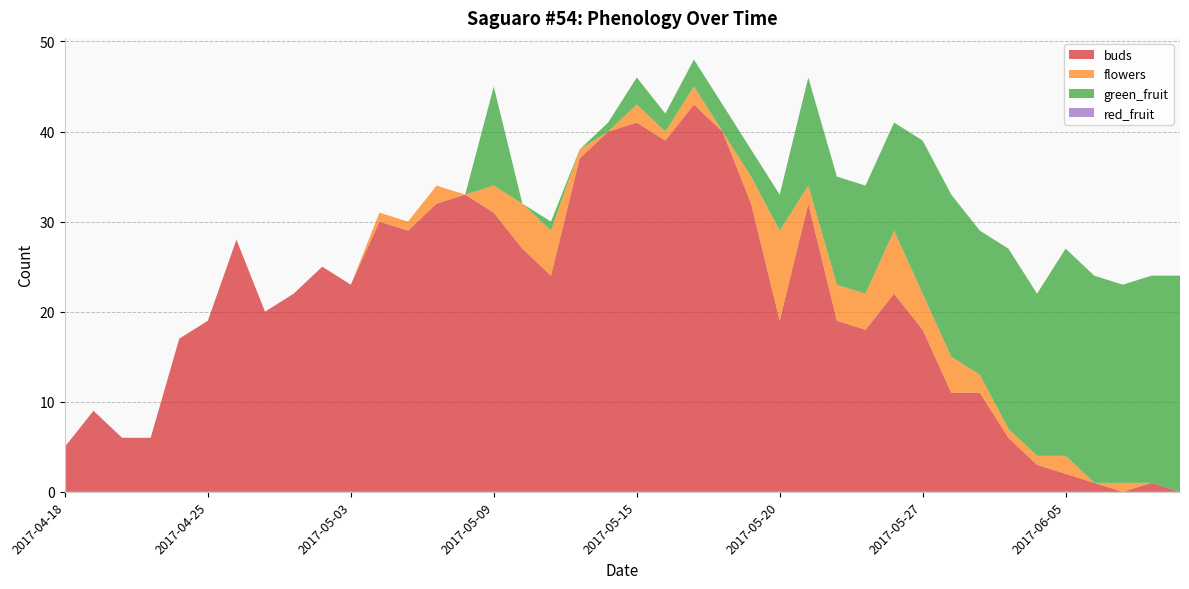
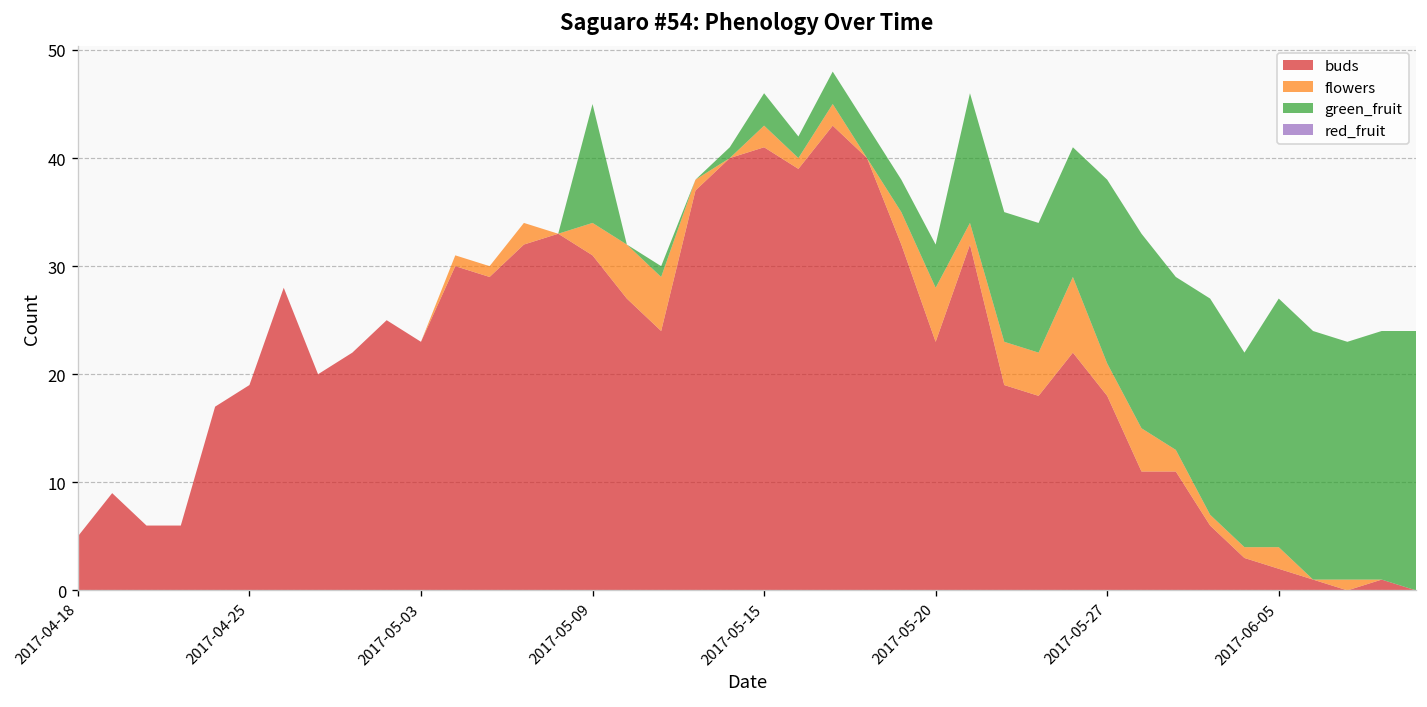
  {
    "buds": {
      "2017-05-09": 31,
      "2017-05-15": 41,
-     "2017-05-20": 19,
+     "2017-05-20": 23,
      "2017-05-27": 18,
      "2017-06-05": 2
    },
    "flowers": {
      "2017-05-09": 3,
      "2017-05-15": 2,
-     "2017-05-20": 10,
-     "2017-05-27": 4,
+     "2017-05-20": 5,
+     "2017-05-27": 3,
      "2017-06-05": 2
    }
  }
